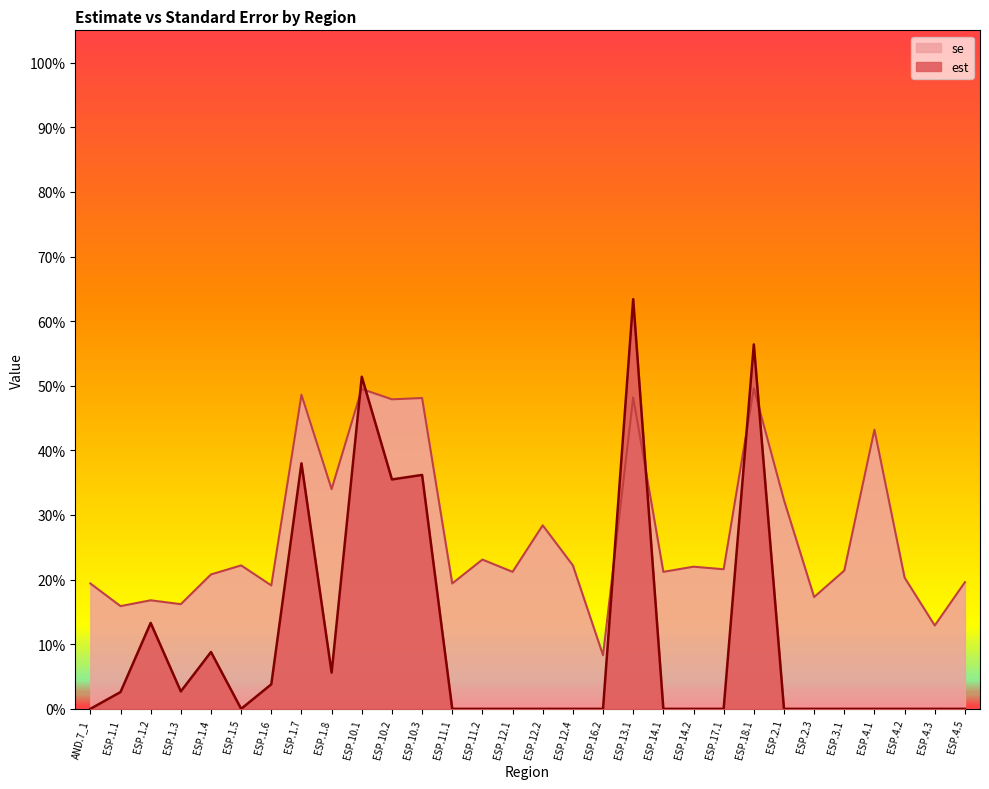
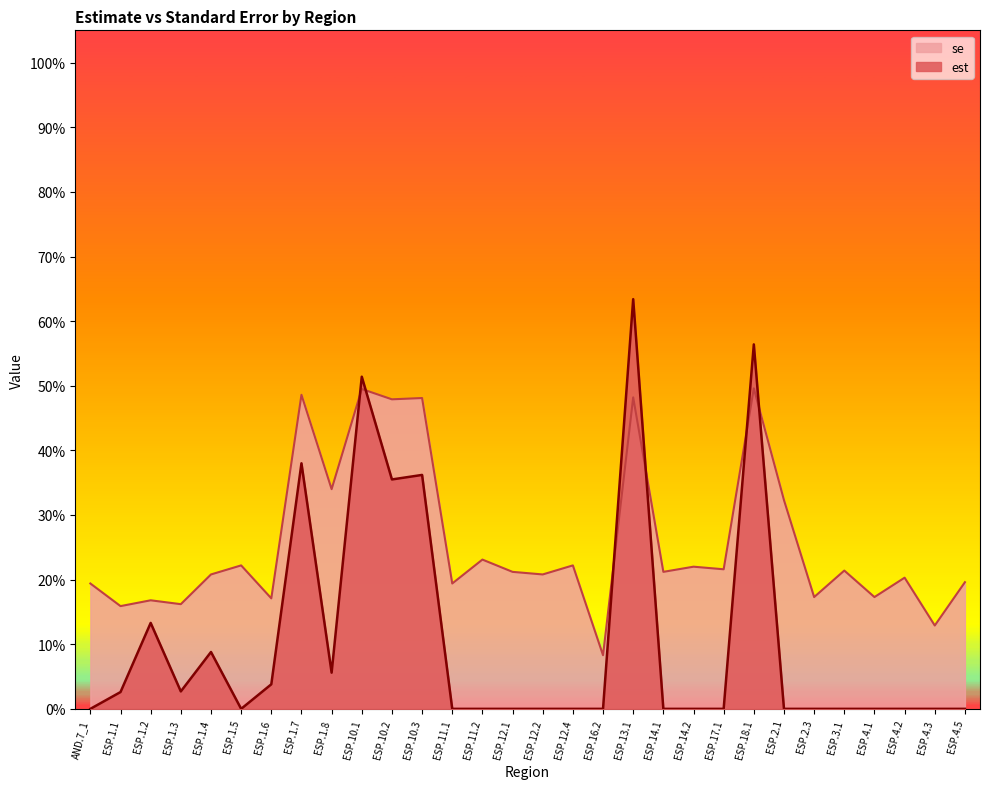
  {
    "se": {
      "AND.7_1": "19%",
      "ESP.1.1": "16%",
      "ESP.1.2": "17%",
      "ESP.1.3": "16%",
      "ESP.1.4": "21%",
      "ESP.1.5": "22%",
-     "ESP.1.6": "19%",
+     "ESP.1.6": "17%",
      "ESP.1.7": "49%",
      "ESP.1.8": "34%",
      "ESP.10.1": "50%",
      "ESP.10.2": "48%",
      "ESP.10.3": "48%",
      "ESP.11.1": "19%",
      "ESP.11.2": "23%",
      "ESP.12.1": "21%",
-     "ESP.12.2": "28%",
+     "ESP.12.2": "21%",
      "ESP.12.4": "22%",
      "ESP.16.2": "8%",
      "ESP.13.1": "48%",
      "ESP.14.1": "21%",
      "ESP.14.2": "22%",
      "ESP.17.1": "22%",
      "ESP.18.1": "50%",
      "ESP.2.1": "32%",
      "ESP.2.3": "17%",
      "ESP.3.1": "21%",
-     "ESP.4.1": "43%",
+     "ESP.4.1": "17%",
      "ESP.4.2": "20%",
      "ESP.4.3": "13%",
      "ESP.4.5": "20%"
    },
    "est": {
      "AND.7_1": "0%",
      "ESP.1.1": "3%",
      "ESP.1.2": "13%",
      "ESP.1.3": "3%",
      "ESP.1.4": "9%",
      "ESP.1.5": "0%",
      "ESP.1.6": "4%",
      "ESP.1.7": "38%",
      "ESP.1.8": "6%",
      "ESP.10.1": "51%",
      "ESP.10.2": "36%",
      "ESP.10.3": "36%",
      "ESP.11.1": "0%",
      "ESP.11.2": "0%",
      "ESP.12.1": "0%",
      "ESP.12.2": "0%",
      "ESP.12.4": "0%",
      "ESP.16.2": "0%",
      "ESP.13.1": "63%",
      "ESP.14.1": "0%",
      "ESP.14.2": "0%",
      "ESP.17.1": "0%",
      "ESP.18.1": "56%",
      "ESP.2.1": "0%",
      "ESP.2.3": "0%",
      "ESP.3.1": "0%",
      "ESP.4.1": "0%",
      "ESP.4.2": "0%",
      "ESP.4.3": "0%",
      "ESP.4.5": "0%"
    }
  }
